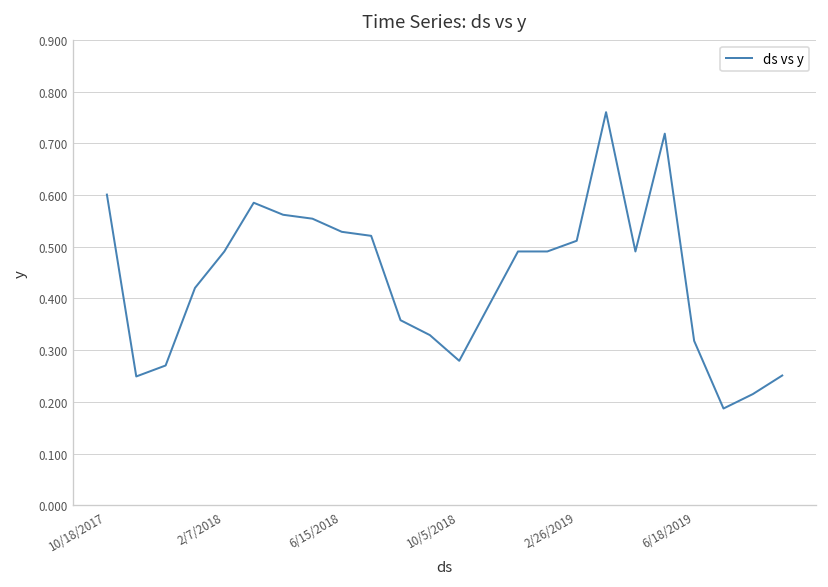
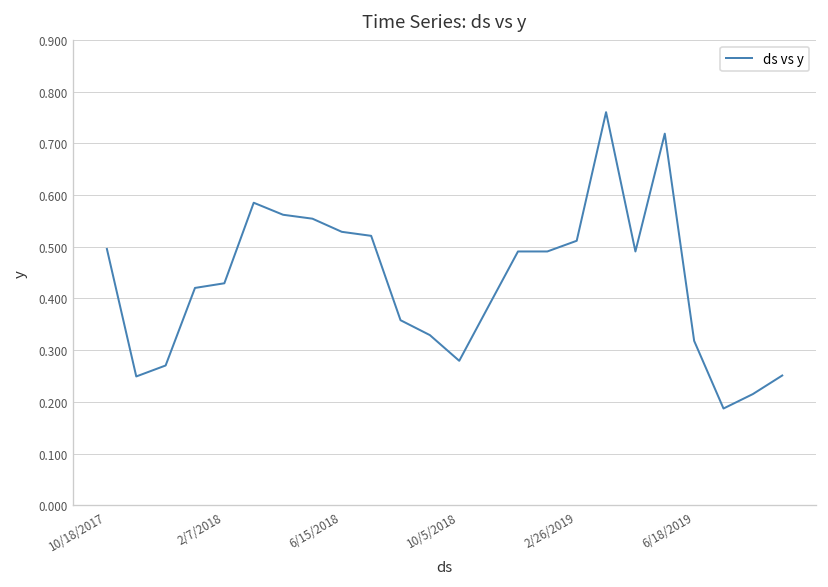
  {
-   "10/18/2017": 0.60,
-   "2/7/2018": 0.49,
+   "10/18/2017": 0.50,
+   "2/7/2018": 0.43,
    "6/15/2018": 0.53,
    "10/5/2018": 0.28,
    "2/26/2019": 0.51,
    "6/18/2019": 0.32
  }
